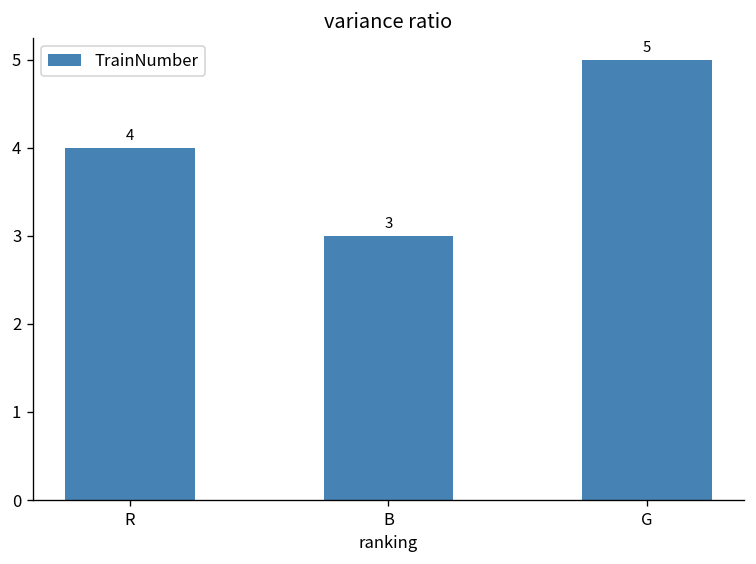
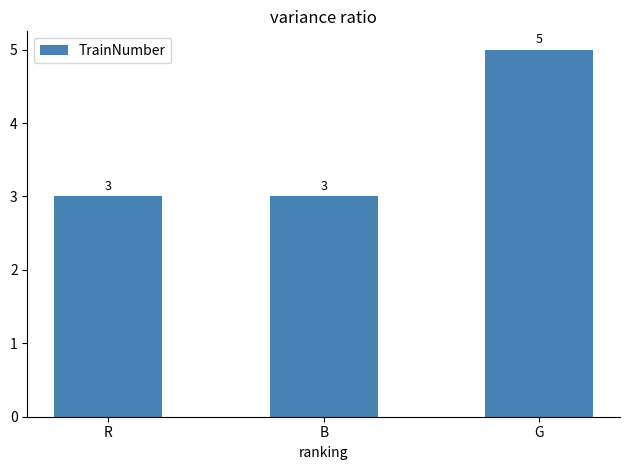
  {
-   "R": 4,
+   "R": 3,
    "B": 3,
    "G": 5
  }
